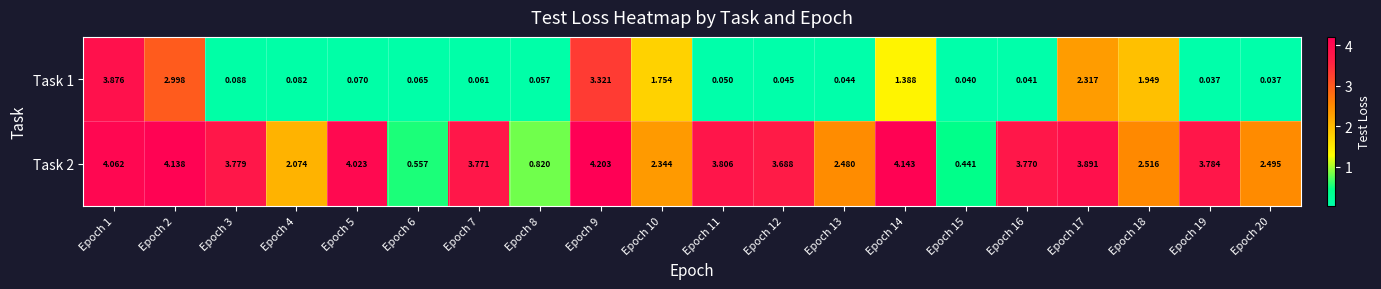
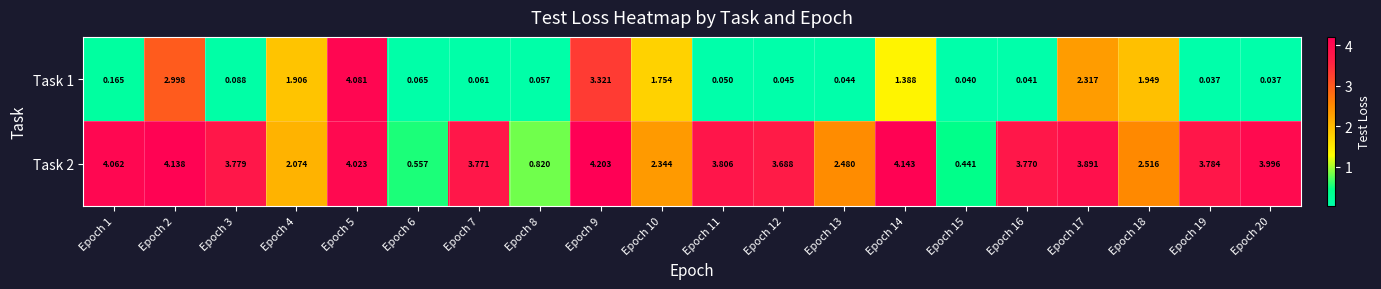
  {
    "Task 1": {
-     "Epoch 1": 3.876,
+     "Epoch 1": 0.165,
      "Epoch 2": 2.998,
      "Epoch 3": 0.088,
-     "Epoch 4": 0.082,
-     "Epoch 5": 0.070,
+     "Epoch 4": 1.906,
+     "Epoch 5": 4.081,
      "Epoch 6": 0.065,
      "Epoch 7": 0.061,
      "Epoch 8": 0.057,
      "Epoch 9": 3.321,
      "Epoch 10": 1.754,
      "Epoch 11": 0.050,
      "Epoch 12": 0.045,
      "Epoch 13": 0.044,
      "Epoch 14": 1.388,
      "Epoch 15": 0.040,
      "Epoch 16": 0.041,
      "Epoch 17": 2.317,
      "Epoch 18": 1.949,
      "Epoch 19": 0.037,
      "Epoch 20": 0.037
    },
    "Task 2": {
      "Epoch 1": 4.062,
      "Epoch 2": 4.138,
      "Epoch 3": 3.779,
      "Epoch 4": 2.074,
      "Epoch 5": 4.023,
      "Epoch 6": 0.557,
      "Epoch 7": 3.771,
      "Epoch 8": 0.820,
      "Epoch 9": 4.203,
      "Epoch 10": 2.344,
      "Epoch 11": 3.806,
      "Epoch 12": 3.688,
      "Epoch 13": 2.480,
      "Epoch 14": 4.143,
      "Epoch 15": 0.441,
      "Epoch 16": 3.770,
      "Epoch 17": 3.891,
      "Epoch 18": 2.516,
      "Epoch 19": 3.784,
-     "Epoch 20": 2.495
+     "Epoch 20": 3.996
    }
  }
